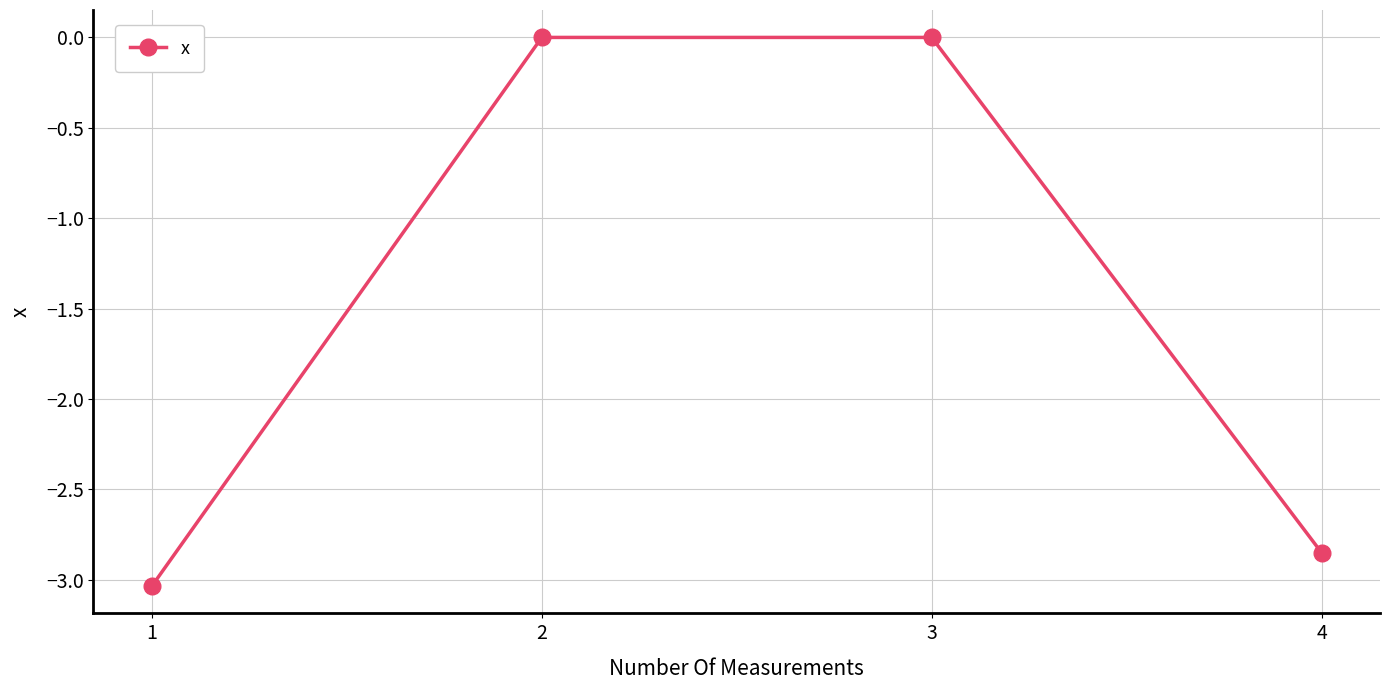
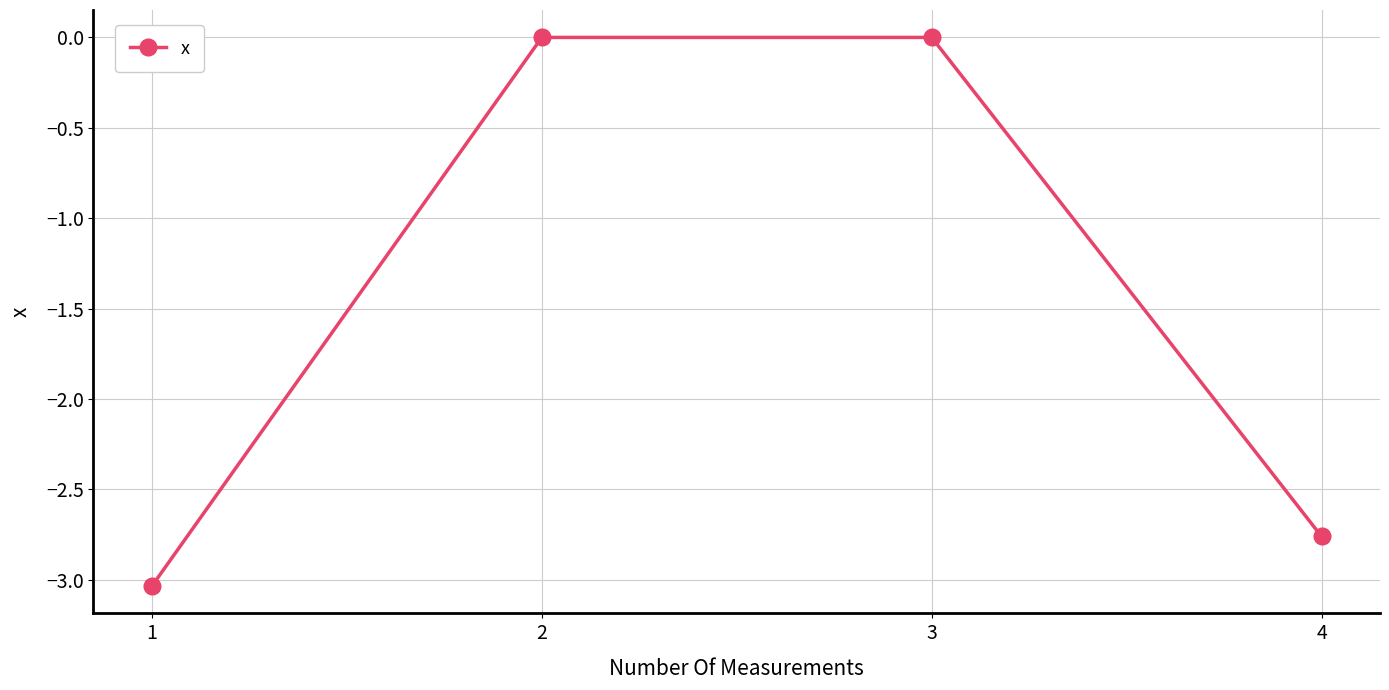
  {
    "1": -3.04,
    "2": 0.00,
    "3": 0.00,
-   "4": -2.85
+   "4": -2.76
  }
